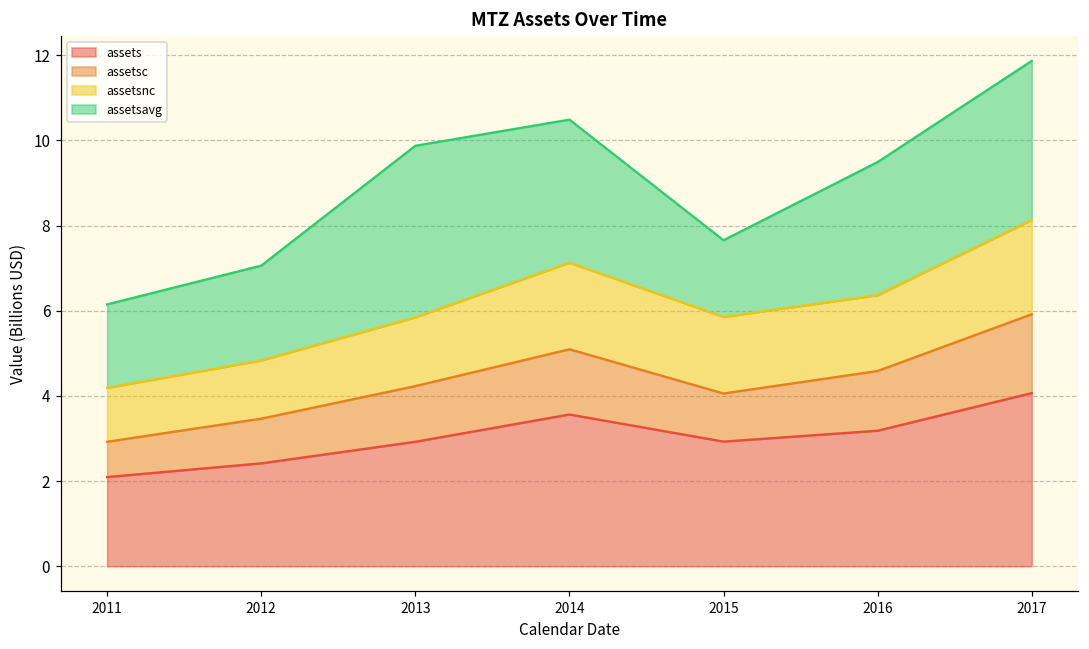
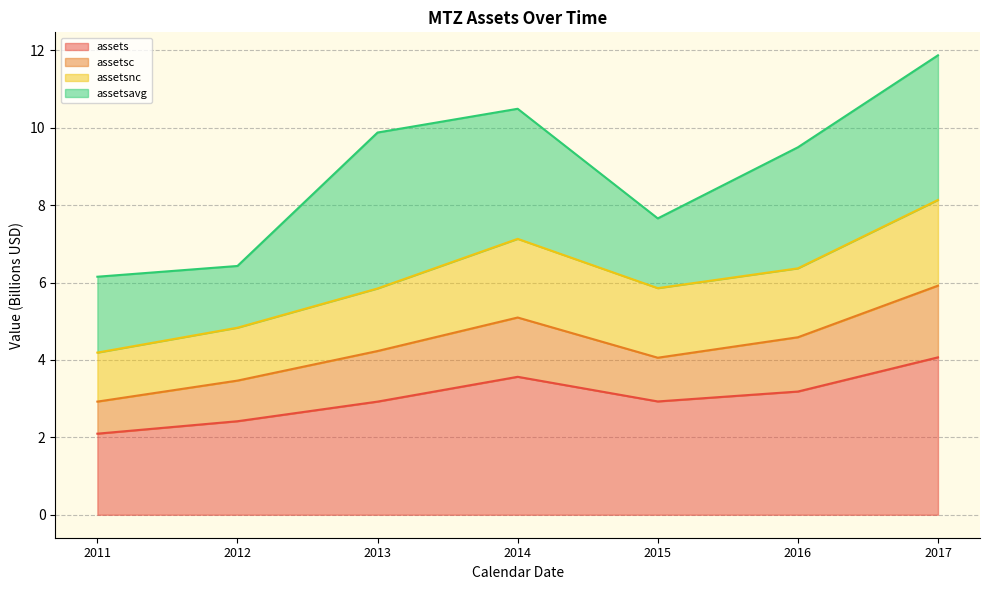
  {
    "assetsavg": {
      "2011": 2.0,
-     "2012": 2.2,
+     "2012": 1.6,
      "2013": 4.0,
      "2014": 3.4,
      "2015": 1.8,
      "2016": 3.1,
      "2017": 3.7
    }
  }
